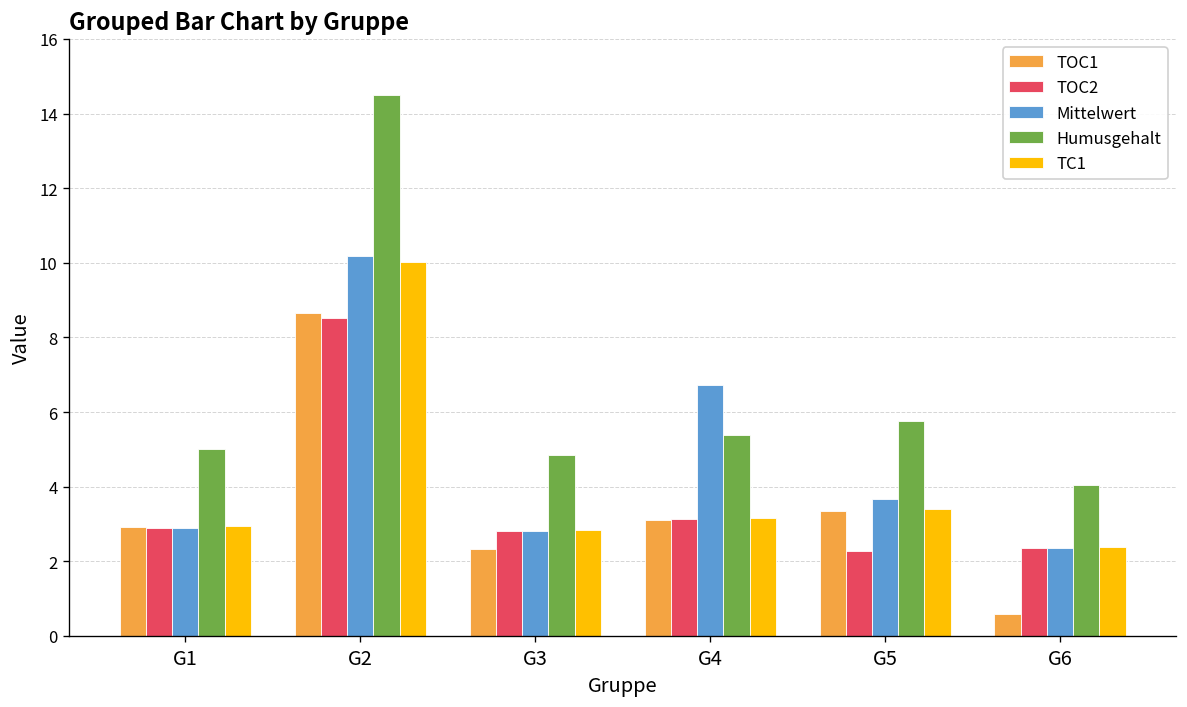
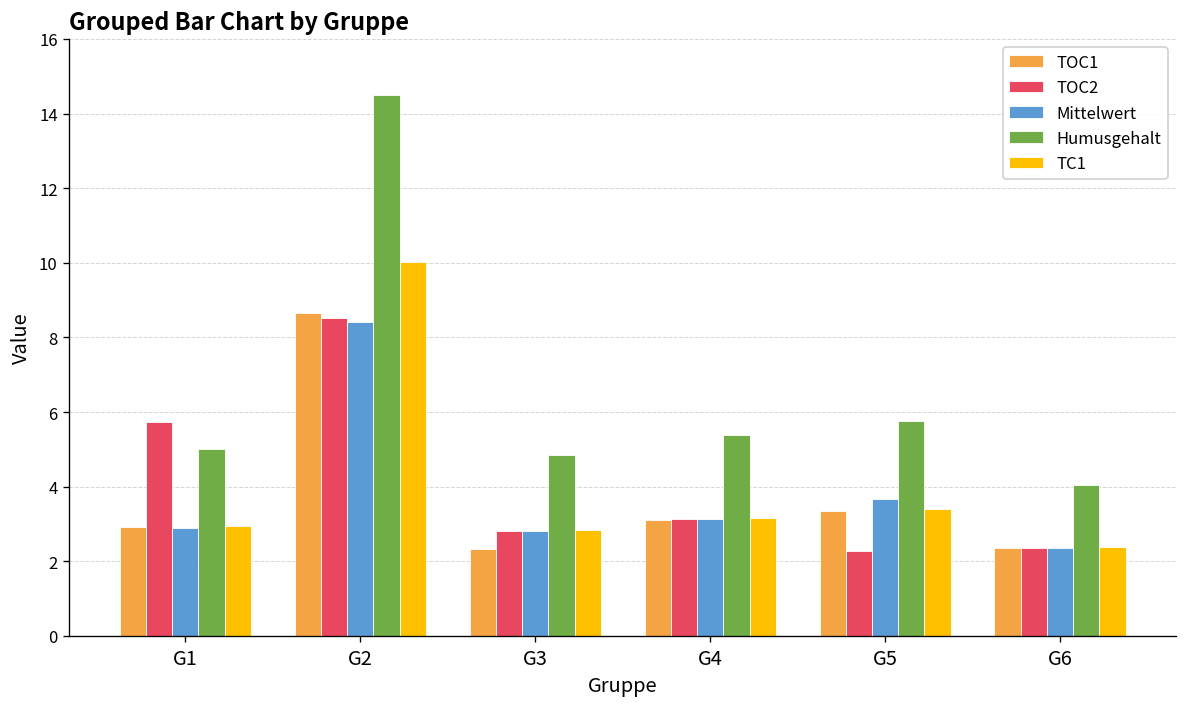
  {
    "TOC1": {
      "G1": 2.9,
      "G2": 8.7,
      "G3": 2.3,
      "G4": 3.1,
      "G5": 3.4,
-     "G6": 0.6
+     "G6": 2.3
    },
    "TOC2": {
-     "G1": 2.9,
+     "G1": 5.7,
      "G2": 8.5,
      "G3": 2.8,
      "G4": 3.1,
      "G5": 2.3,
      "G6": 2.4
    },
    "Mittelwert": {
      "G1": 2.9,
-     "G2": 10.2,
+     "G2": 8.4,
      "G3": 2.8,
-     "G4": 6.7,
+     "G4": 3.1,
      "G5": 3.7,
      "G6": 2.4
    },
    "Humusgehalt": {
      "G1": 5.0,
      "G2": 14.5,
      "G3": 4.8,
      "G4": 5.4,
      "G5": 5.8,
      "G6": 4.1
    },
    "TC1": {
      "G1": 2.9,
      "G2": 10.0,
      "G3": 2.8,
      "G4": 3.1,
      "G5": 3.4,
      "G6": 2.4
    }
  }
